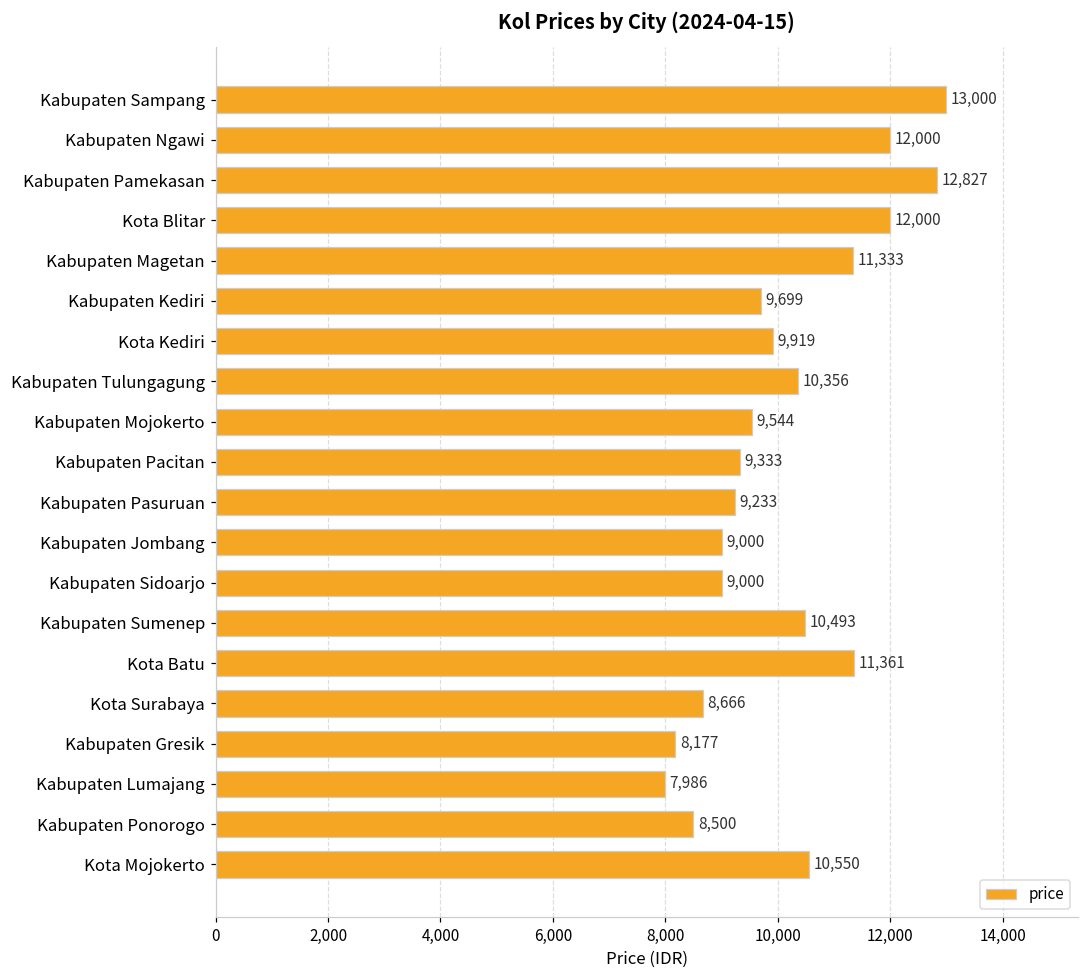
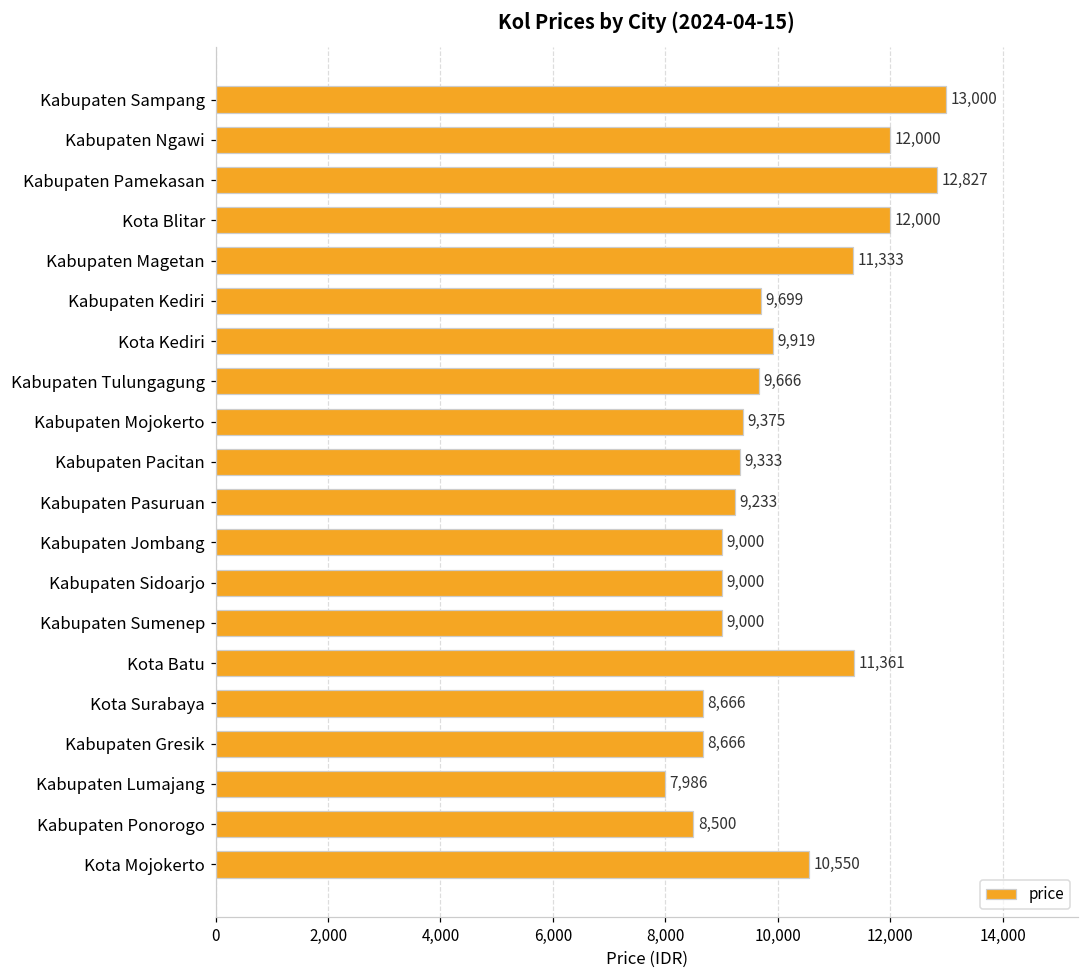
  {
    "Kabupaten Sampang": "13,000",
    "Kabupaten Ngawi": "12,000",
    "Kabupaten Pamekasan": "12,827",
    "Kota Blitar": "12,000",
    "Kabupaten Magetan": "11,333",
    "Kabupaten Kediri": "9,699",
    "Kota Kediri": "9,919",
-   "Kabupaten Tulungagung": "10,356",
-   "Kabupaten Mojokerto": "9,544",
+   "Kabupaten Tulungagung": "9,666",
+   "Kabupaten Mojokerto": "9,375",
    "Kabupaten Pacitan": "9,333",
    "Kabupaten Pasuruan": "9,233",
    "Kabupaten Jombang": "9,000",
    "Kabupaten Sidoarjo": "9,000",
-   "Kabupaten Sumenep": "10,493",
+   "Kabupaten Sumenep": "9,000",
    "Kota Batu": "11,361",
    "Kota Surabaya": "8,666",
-   "Kabupaten Gresik": "8,177",
+   "Kabupaten Gresik": "8,666",
    "Kabupaten Lumajang": "7,986",
    "Kabupaten Ponorogo": "8,500",
    "Kota Mojokerto": "10,550"
  }
